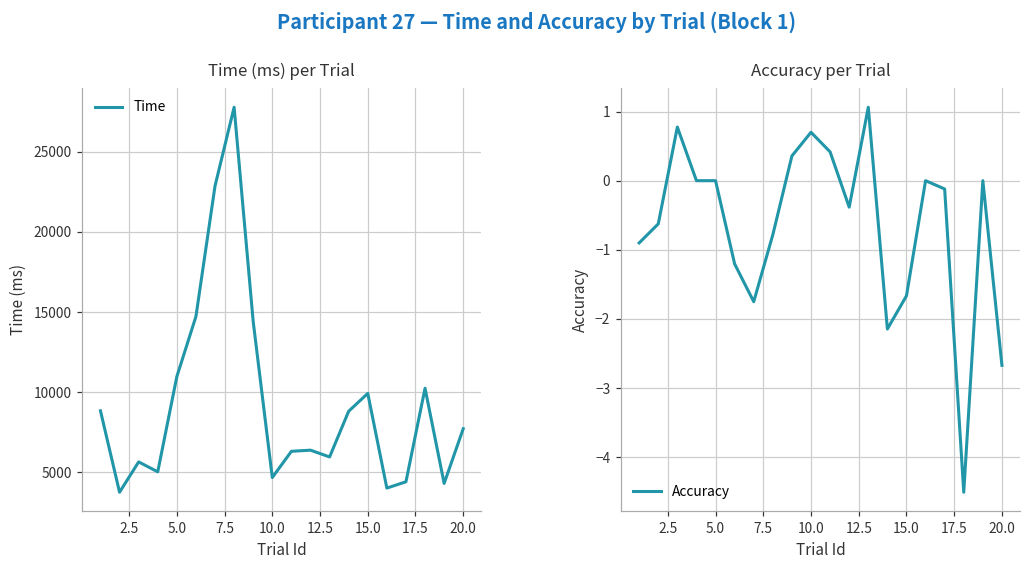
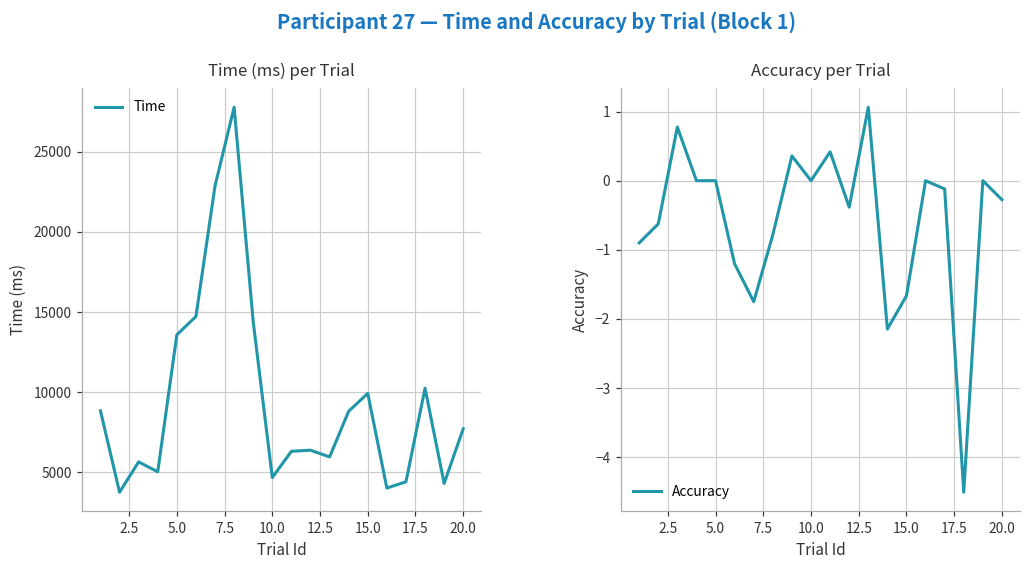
  {
    "Time (ms) per Trial": {
-     "5.0": 11000,
+     "5.0": 13600,
      "10.0": 4700,
      "15.0": 9900,
      "20.0": 7700
    },
    "Accuracy per Trial": {
      "5.0": 0.0,
-     "10.0": 0.7,
+     "10.0": 0.0,
      "15.0": -1.7,
-     "20.0": -2.7
+     "20.0": -0.3
    }
  }
